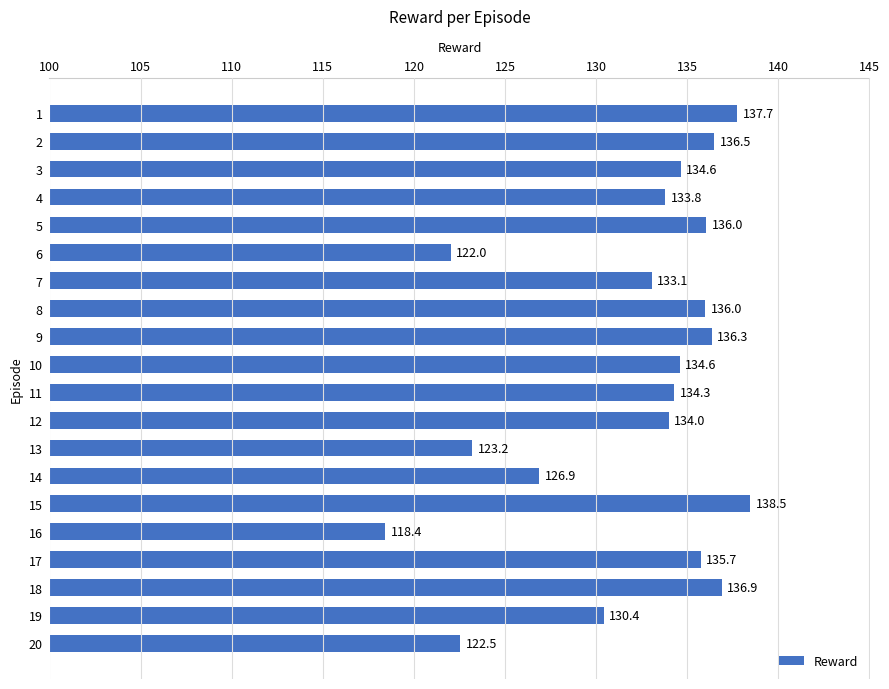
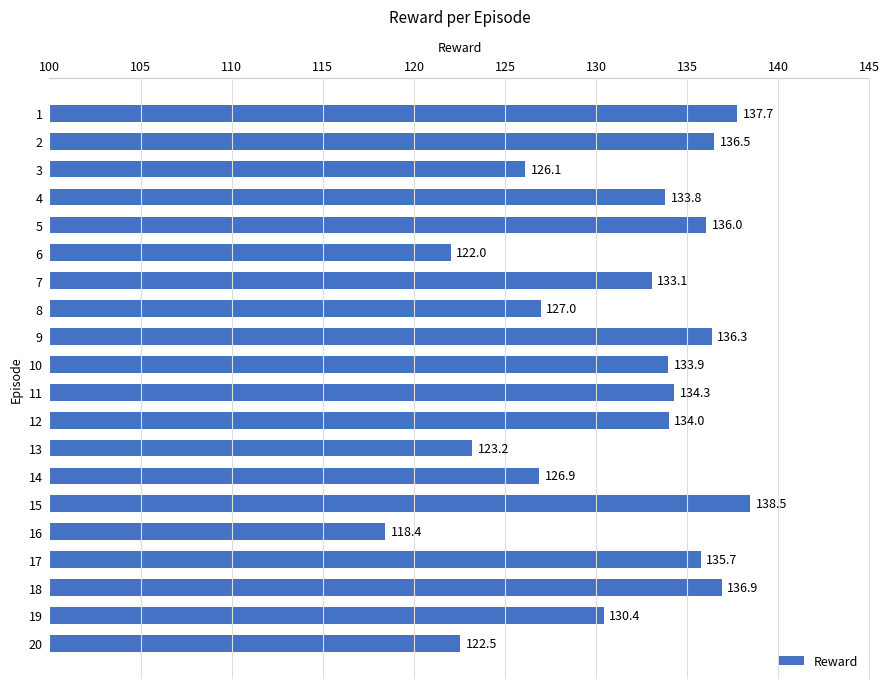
  {
    "1": 137.7,
    "2": 136.5,
-   "3": 134.6,
+   "3": 126.1,
    "4": 133.8,
    "5": 136.0,
    "6": 122.0,
    "7": 133.1,
-   "8": 136.0,
+   "8": 127.0,
    "9": 136.3,
-   "10": 134.6,
+   "10": 133.9,
    "11": 134.3,
    "12": 134.0,
    "13": 123.2,
    "14": 126.9,
    "15": 138.5,
    "16": 118.4,
    "17": 135.7,
    "18": 136.9,
    "19": 130.4,
    "20": 122.5
  }
